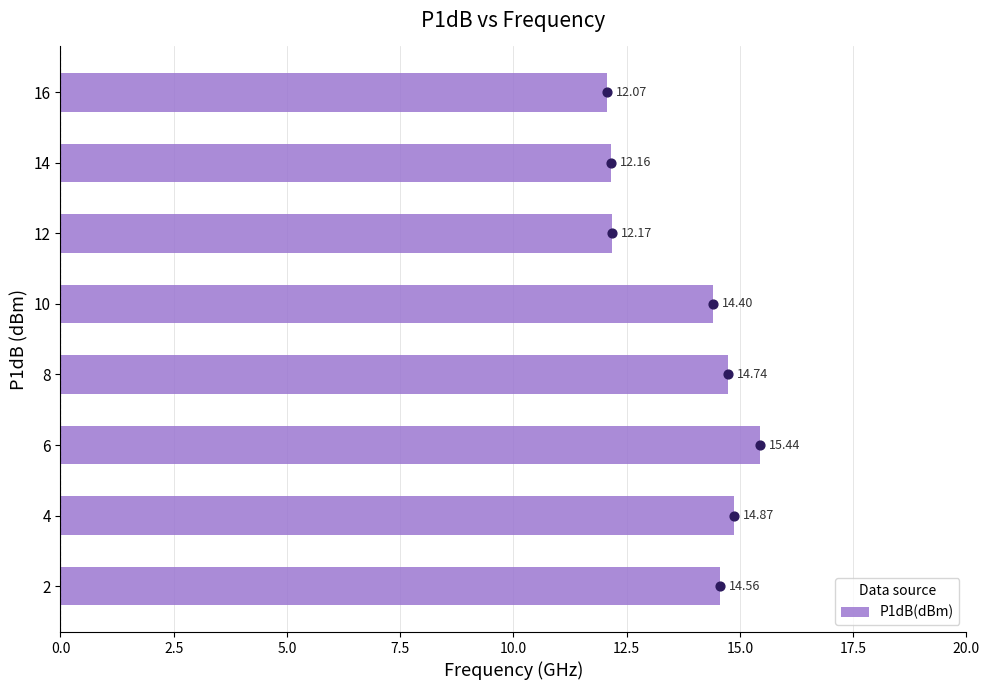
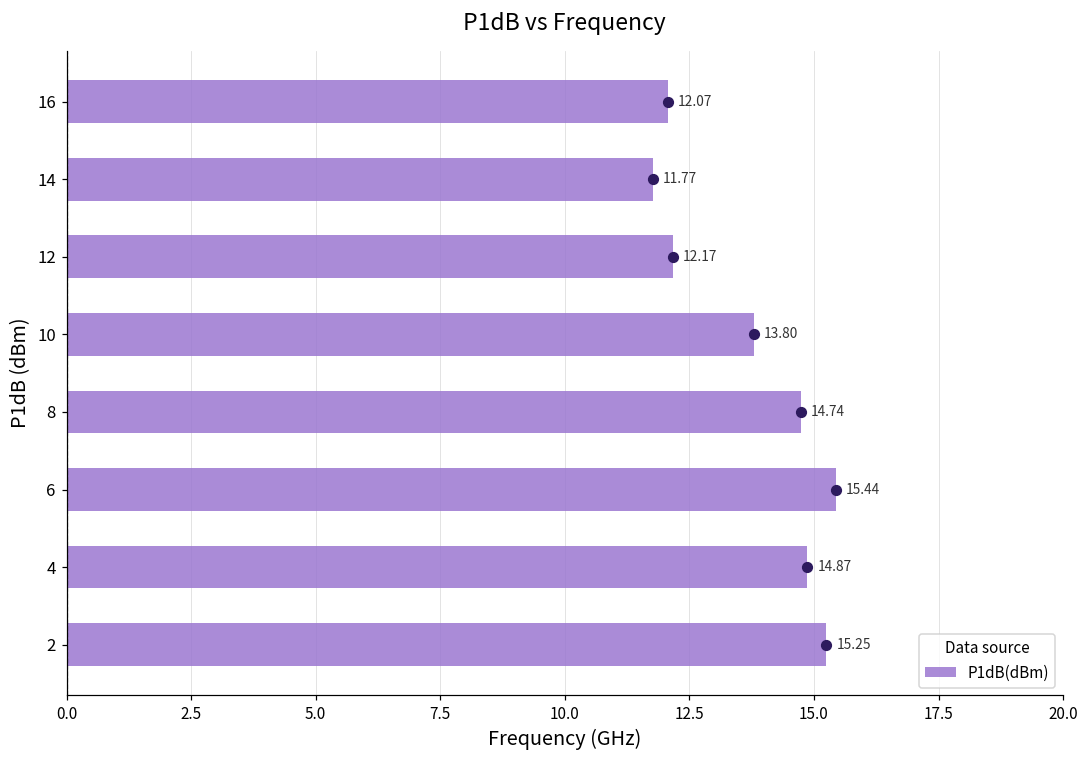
  {
    "16": 12.07,
-   "14": 12.16,
+   "14": 11.77,
    "12": 12.17,
-   "10": 14.40,
+   "10": 13.80,
    "8": 14.74,
    "6": 15.44,
    "4": 14.87,
-   "2": 14.56
+   "2": 15.25
  }
